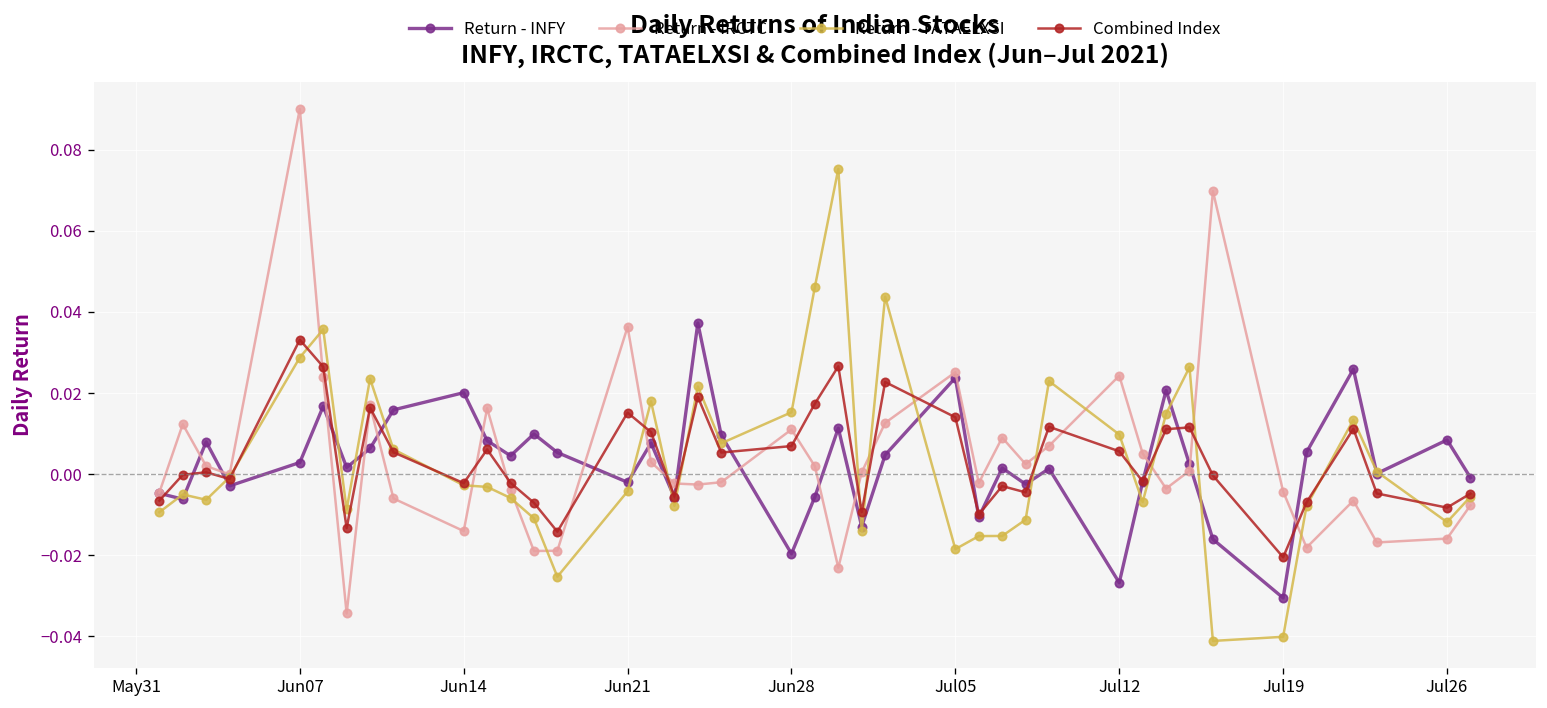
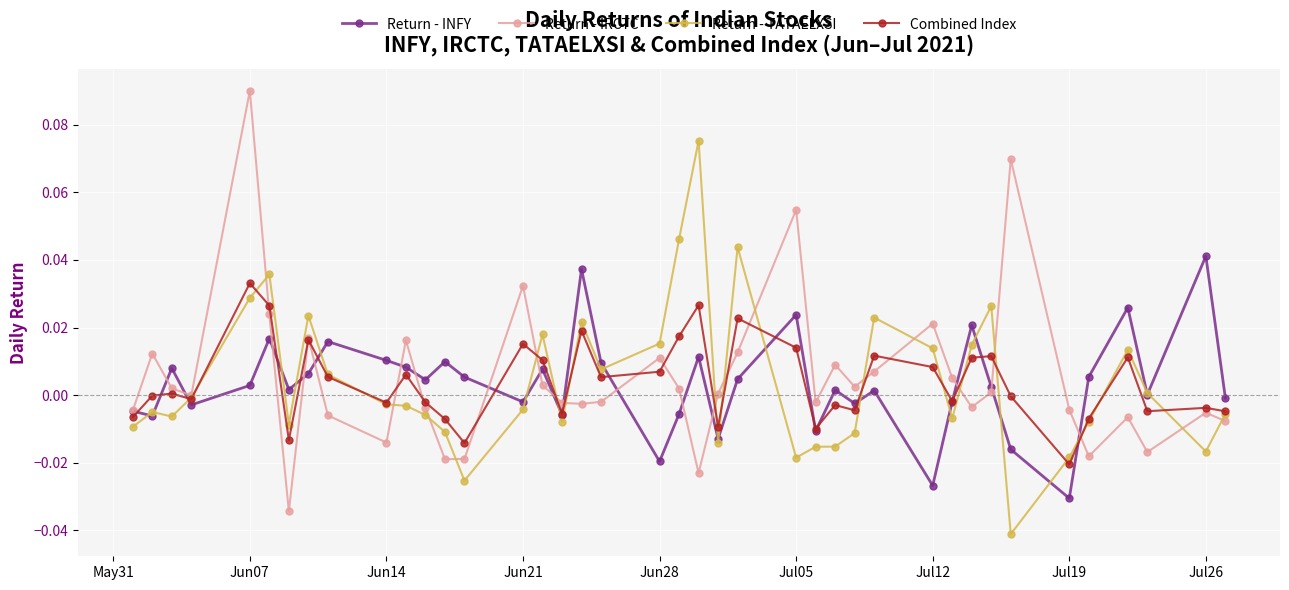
  {
    "Return - INFY": {
      "Jun07": 0.003,
-     "Jun14": 0.020,
+     "Jun14": 0.010,
      "Jun21": -0.002,
      "Jun28": -0.020,
      "Jul05": 0.024,
      "Jul12": -0.027,
      "Jul19": -0.031,
-     "Jul26": 0.008
+     "Jul26": 0.041
    },
    "Return - IRCTC": {
      "Jun07": 0.090,
      "Jun14": -0.014,
-     "Jun21": 0.036,
+     "Jun21": 0.032,
      "Jun28": 0.011,
-     "Jul05": 0.025,
-     "Jul12": 0.024,
+     "Jul05": 0.055,
+     "Jul12": 0.021,
      "Jul19": -0.004,
-     "Jul26": -0.016
+     "Jul26": -0.005
    },
    "Return - TATAELXSI": {
      "Jun07": 0.029,
      "Jun21": -0.004,
      "Jun28": 0.015,
      "Jul05": -0.018,
-     "Jul12": 0.010,
-     "Jul19": -0.040,
-     "Jul26": -0.012
+     "Jul12": 0.014,
+     "Jul19": -0.018,
+     "Jul26": -0.017
    },
    "Combined Index": {
      "Jun07": 0.033,
      "Jun21": 0.015,
      "Jun28": 0.007,
      "Jul05": 0.014,
-     "Jul12": 0.006,
+     "Jul12": 0.008,
      "Jul19": -0.020,
-     "Jul26": -0.008
+     "Jul26": -0.004
    }
  }
